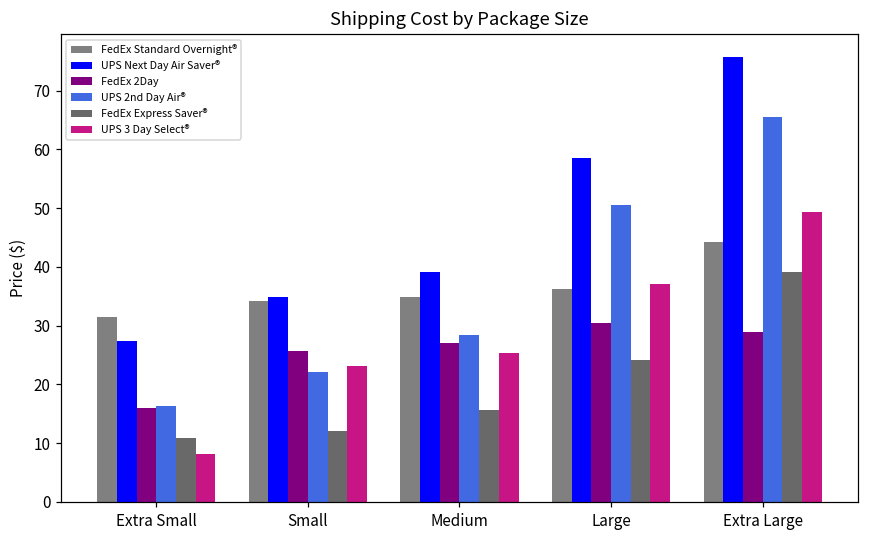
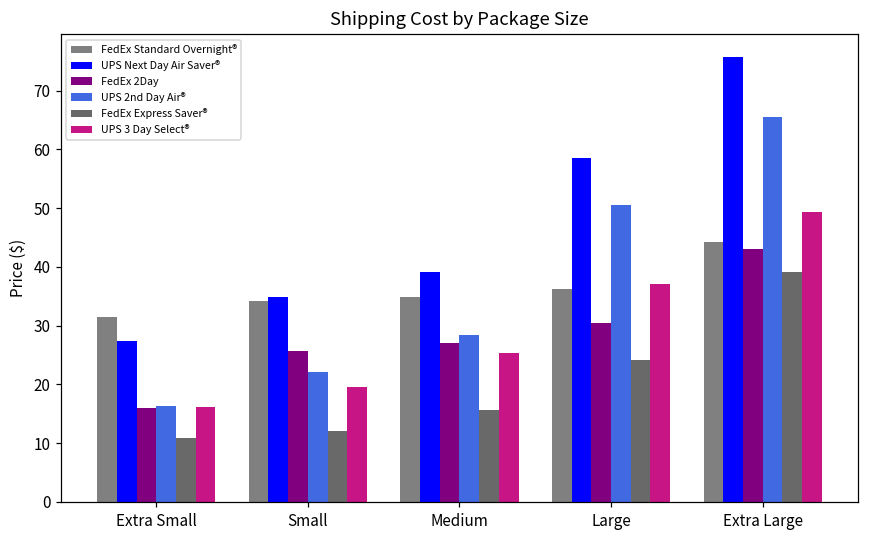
  {
    "UPS Next Day Air Saver®": {
      "Extra Small": 27,
      "Small": 35,
      "Medium": 39,
      "Large": 59,
      "Extra Large": 76
    },
    "FedEx 2Day": {
      "Extra Small": 16,
      "Small": 26,
      "Medium": 27,
      "Large": 30,
-     "Extra Large": 29
+     "Extra Large": 43
    },
    "UPS 2nd Day Air®": {
      "Extra Small": 16,
      "Small": 22,
      "Medium": 28,
      "Large": 51,
      "Extra Large": 66
    },
    "UPS 3 Day Select®": {
-     "Extra Small": 8,
-     "Small": 23,
+     "Extra Small": 16,
+     "Small": 20,
      "Medium": 25,
      "Large": 37,
      "Extra Large": 49
    }
  }
